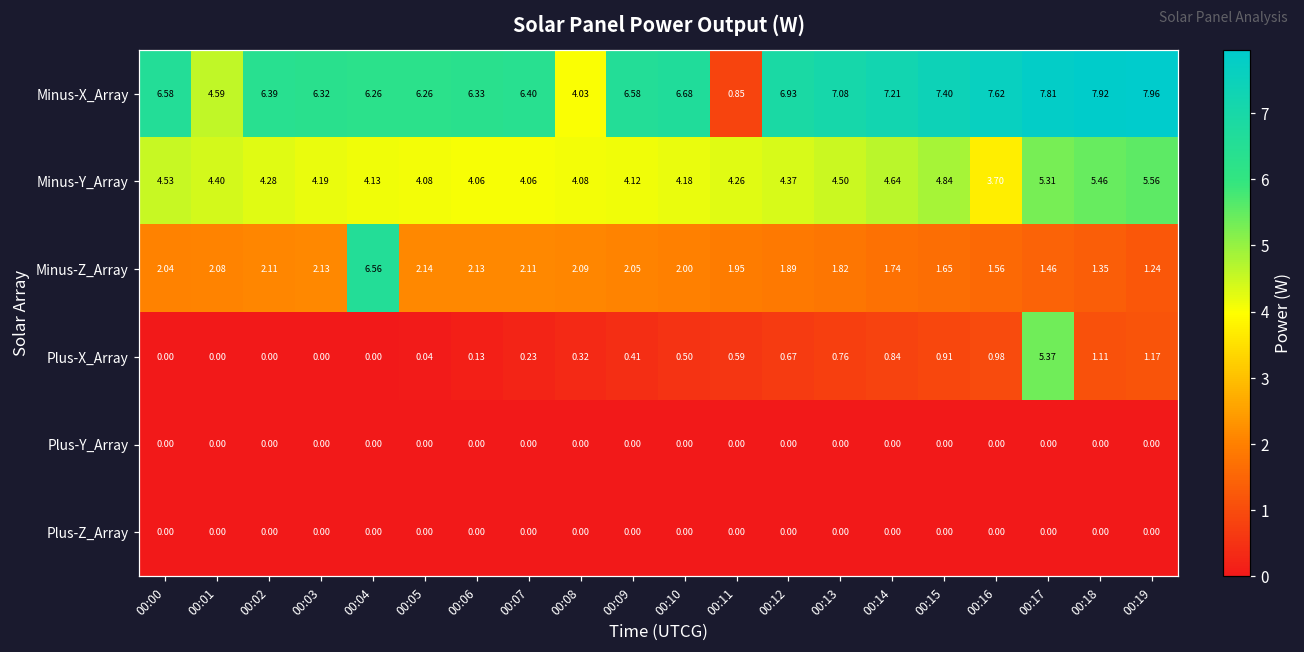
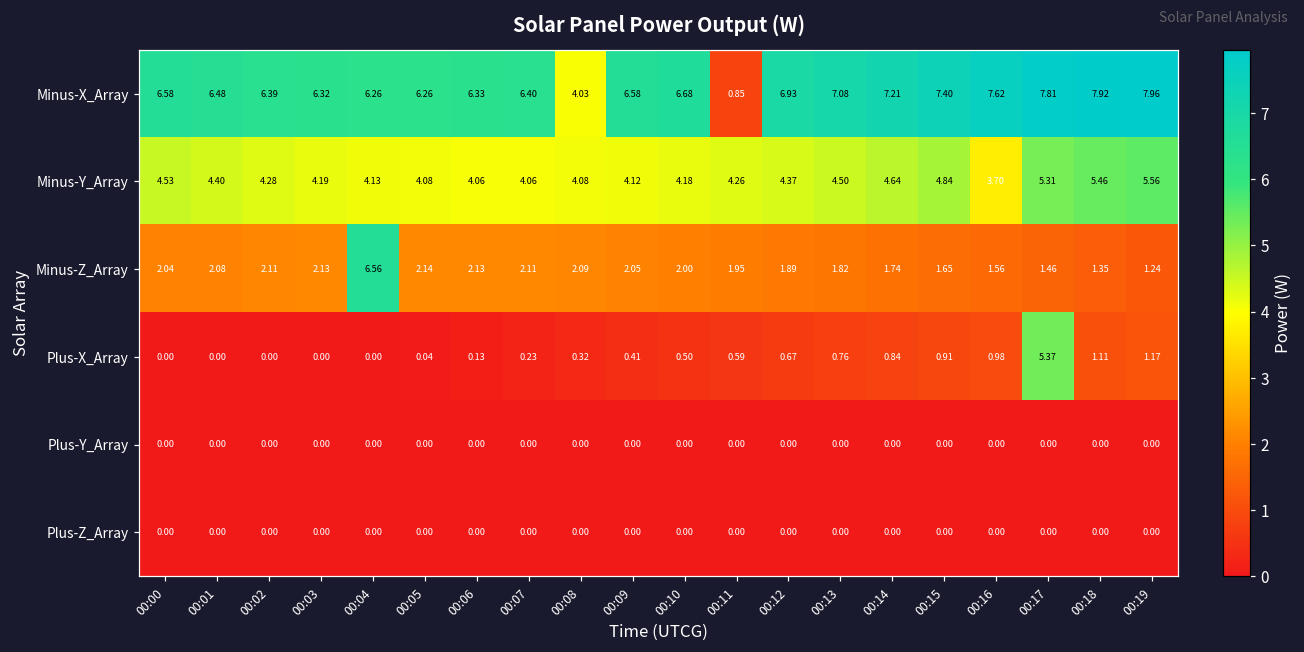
  {
    "Minus-X_Array": {
      "00:00": 6.58,
-     "00:01": 4.59,
+     "00:01": 6.48,
      "00:02": 6.39,
      "00:03": 6.32,
      "00:04": 6.26,
      "00:05": 6.26,
      "00:06": 6.33,
      "00:07": 6.40,
      "00:08": 4.03,
      "00:09": 6.58,
      "00:10": 6.68,
      "00:11": 0.85,
      "00:12": 6.93,
      "00:13": 7.08,
      "00:14": 7.21,
      "00:15": 7.40,
      "00:16": 7.62,
      "00:17": 7.81,
      "00:18": 7.92,
      "00:19": 7.96
    },
    "Minus-Y_Array": {
      "00:00": 4.53,
      "00:01": 4.40,
      "00:02": 4.28,
      "00:03": 4.19,
      "00:04": 4.13,
      "00:05": 4.08,
      "00:06": 4.06,
      "00:07": 4.06,
      "00:08": 4.08,
      "00:09": 4.12,
      "00:10": 4.18,
      "00:11": 4.26,
      "00:12": 4.37,
      "00:13": 4.50,
      "00:14": 4.64,
      "00:15": 4.84,
      "00:16": 3.70,
      "00:17": 5.31,
      "00:18": 5.46,
      "00:19": 5.56
    },
    "Minus-Z_Array": {
      "00:00": 2.04,
      "00:01": 2.08,
      "00:02": 2.11,
      "00:03": 2.13,
      "00:04": 6.56,
      "00:05": 2.14,
      "00:06": 2.13,
      "00:07": 2.11,
      "00:08": 2.09,
      "00:09": 2.05,
      "00:10": 2.00,
      "00:11": 1.95,
      "00:12": 1.89,
      "00:13": 1.82,
      "00:14": 1.74,
      "00:15": 1.65,
      "00:16": 1.56,
      "00:17": 1.46,
      "00:18": 1.35,
      "00:19": 1.24
    },
    "Plus-X_Array": {
      "00:00": 0.00,
      "00:01": 0.00,
      "00:02": 0.00,
      "00:03": 0.00,
      "00:04": 0.00,
      "00:05": 0.04,
      "00:06": 0.13,
      "00:07": 0.23,
      "00:08": 0.32,
      "00:09": 0.41,
      "00:10": 0.50,
      "00:11": 0.59,
      "00:12": 0.67,
      "00:13": 0.76,
      "00:14": 0.84,
      "00:15": 0.91,
      "00:16": 0.98,
      "00:17": 5.37,
      "00:18": 1.11,
      "00:19": 1.17
    },
    "Plus-Y_Array": {
      "00:00": 0.00,
      "00:01": 0.00,
      "00:02": 0.00,
      "00:03": 0.00,
      "00:04": 0.00,
      "00:05": 0.00,
      "00:06": 0.00,
      "00:07": 0.00,
      "00:08": 0.00,
      "00:09": 0.00,
      "00:10": 0.00,
      "00:11": 0.00,
      "00:12": 0.00,
      "00:13": 0.00,
      "00:14": 0.00,
      "00:15": 0.00,
      "00:16": 0.00,
      "00:17": 0.00,
      "00:18": 0.00,
      "00:19": 0.00
    },
    "Plus-Z_Array": {
      "00:00": 0.00,
      "00:01": 0.00,
      "00:02": 0.00,
      "00:03": 0.00,
      "00:04": 0.00,
      "00:05": 0.00,
      "00:06": 0.00,
      "00:07": 0.00,
      "00:08": 0.00,
      "00:09": 0.00,
      "00:10": 0.00,
      "00:11": 0.00,
      "00:12": 0.00,
      "00:13": 0.00,
      "00:14": 0.00,
      "00:15": 0.00,
      "00:16": 0.00,
      "00:17": 0.00,
      "00:18": 0.00,
      "00:19": 0.00
    }
  }
